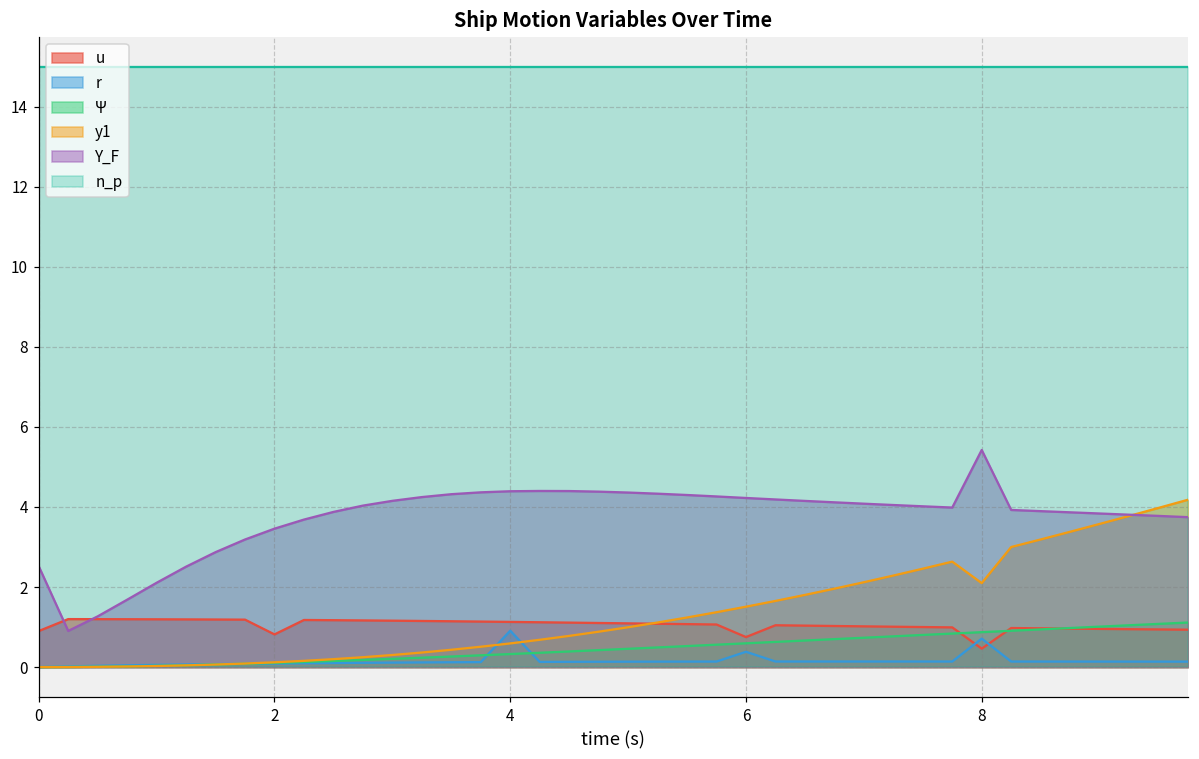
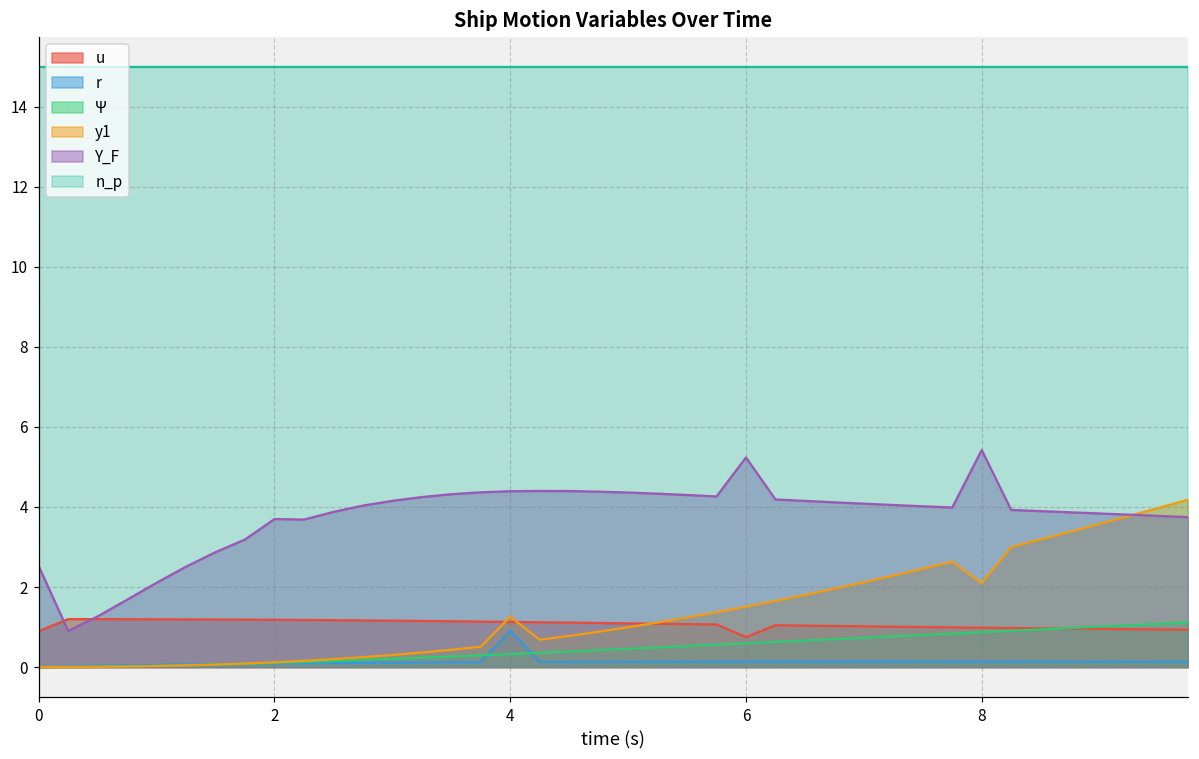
  {
    "u": {
      "0": 0.9,
-     "2": 0.8,
+     "2": 1.2,
      "4": 1.1,
      "6": 0.7,
-     "8": 0.5
+     "8": 1.0
    },
    "r": {
      "4": 0.9,
-     "6": 0.4,
-     "8": 0.7
+     "6": 0.1,
+     "8": 0.1
    },
    "y1": {
-     "4": 0.6,
+     "4": 1.3,
      "6": 1.5,
      "8": 2.1
    },
    "Y_F": {
      "0": 2.5,
-     "2": 3.5,
+     "2": 3.7,
      "4": 4.4,
-     "6": 4.2,
+     "6": 5.2,
      "8": 5.4
    }
  }
